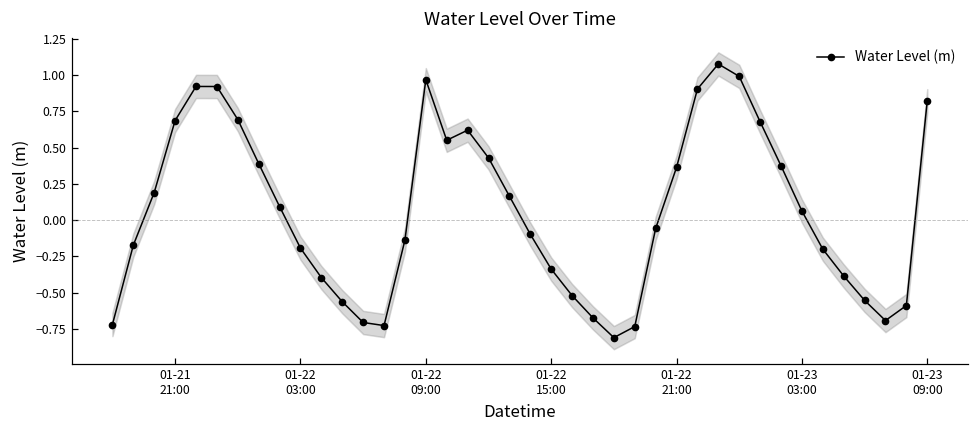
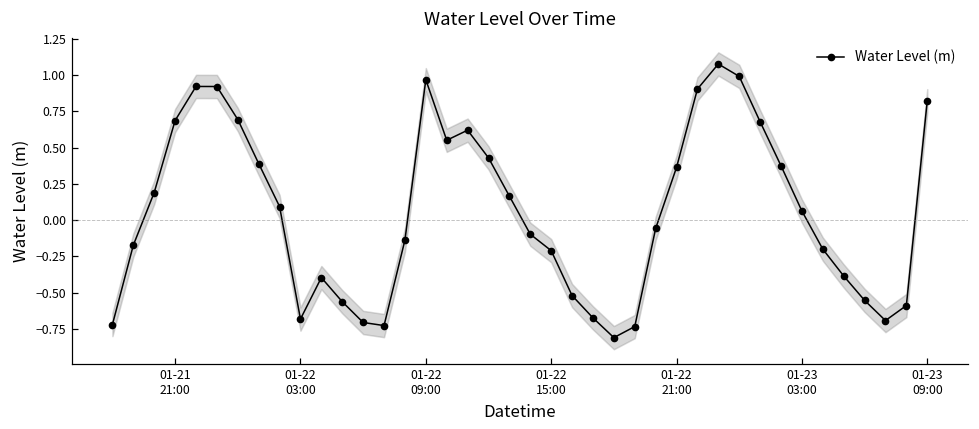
  {
    "Water Level (m)": {
      "01-21 21:00": 0.69,
-     "01-22 03:00": -0.19,
+     "01-22 03:00": -0.68,
      "01-22 09:00": 0.97,
-     "01-22 15:00": -0.34,
+     "01-22 15:00": -0.21,
      "01-22 21:00": 0.36,
      "01-23 03:00": 0.06,
      "01-23 09:00": 0.82
    }
  }
